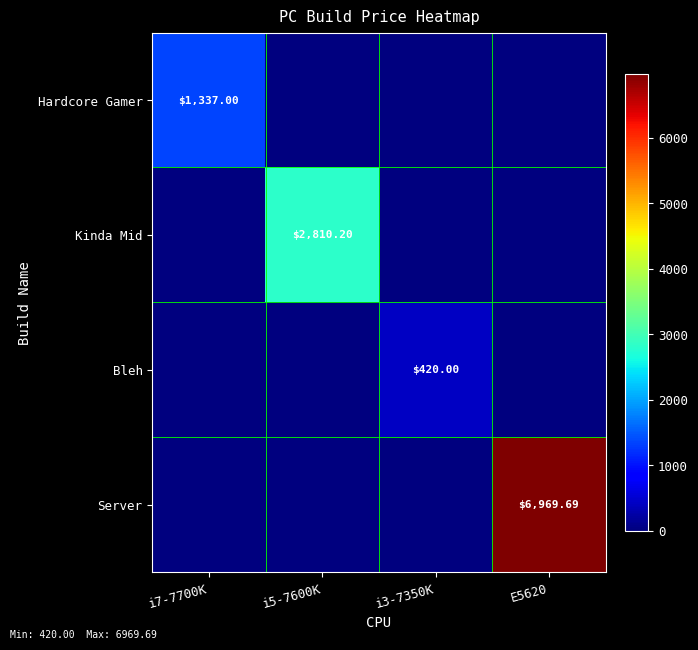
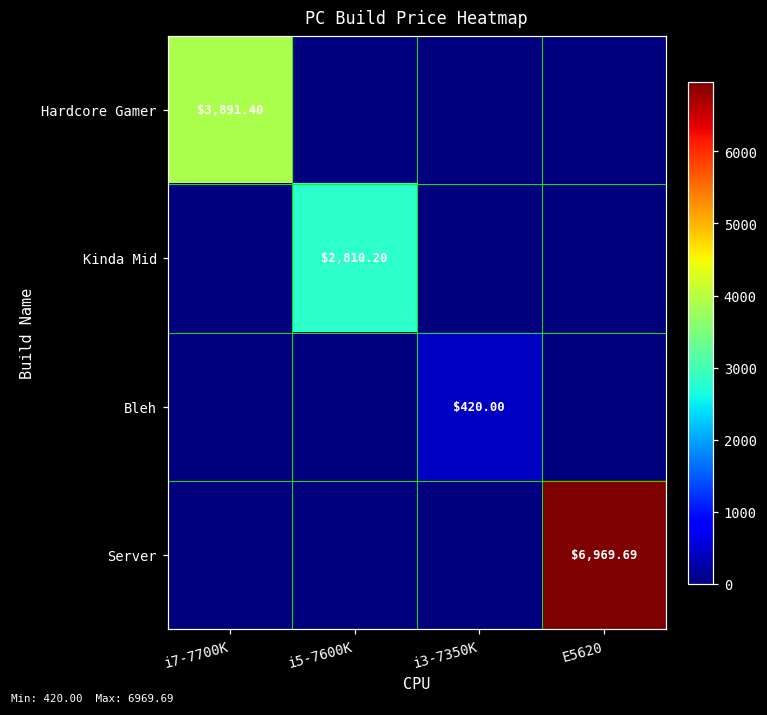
  {
    "Hardcore Gamer": {
-     "i7-7700K": "$1,337.00"
+     "i7-7700K": "$3,891.40"
    },
    "Kinda Mid": {
      "i5-7600K": "$2,810.20"
    },
    "Bleh": {
      "i3-7350K": "$420.00"
    },
    "Server": {
      "E5620": "$6,969.69"
    }
  }
